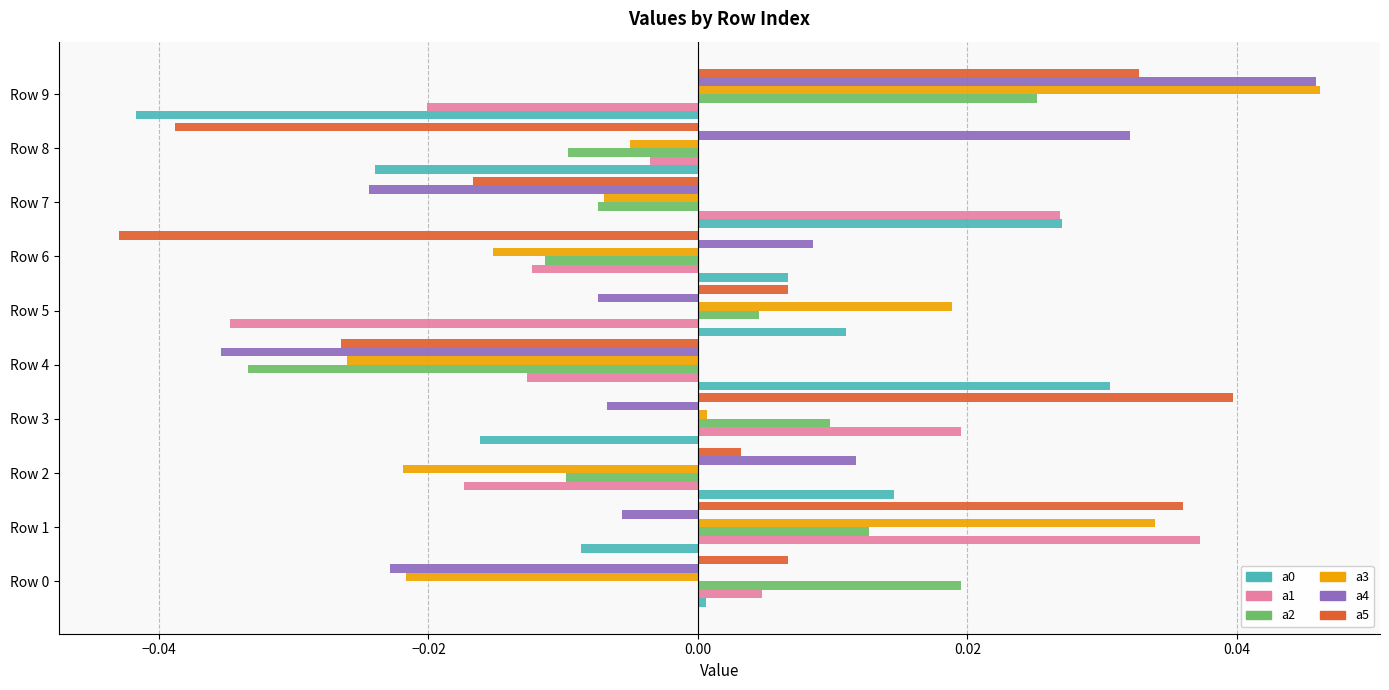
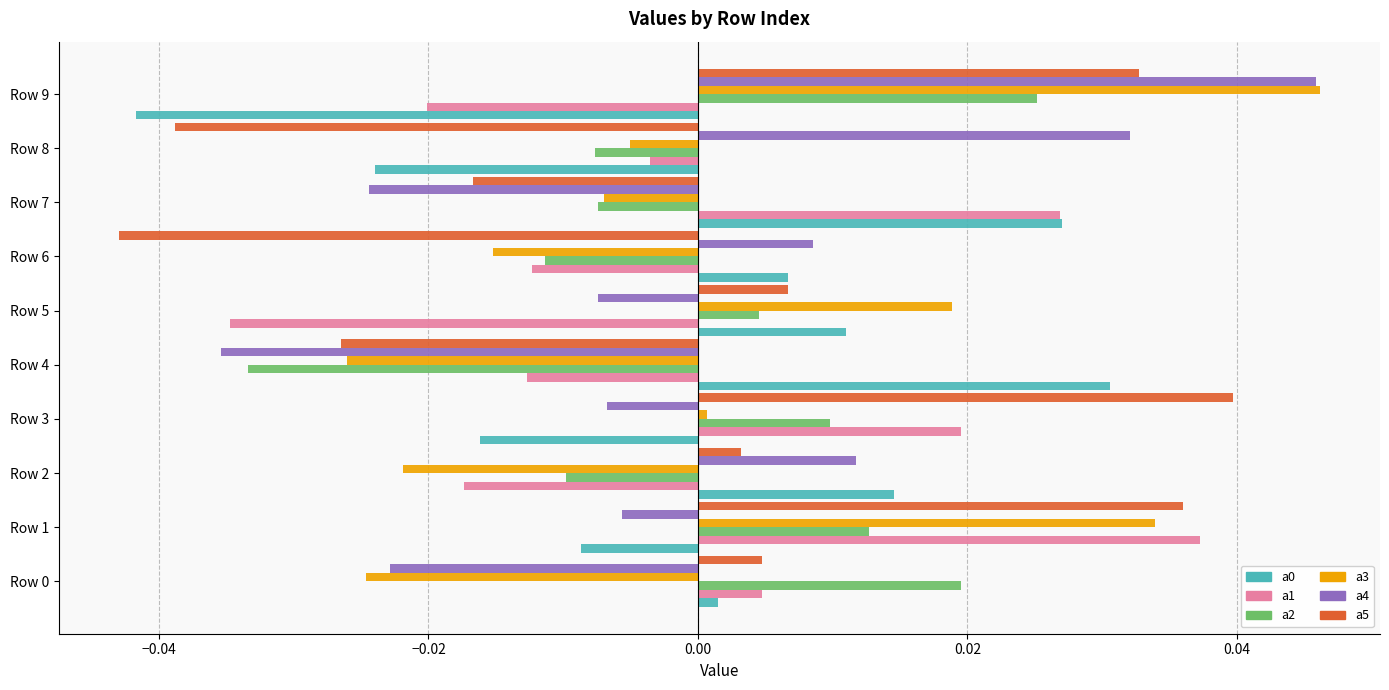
  {
    "a0": {
      "Row 9": -0.0417,
      "Row 8": -0.0240,
      "Row 7": 0.0271,
      "Row 6": 0.0067,
      "Row 5": 0.0110,
      "Row 4": 0.0306,
      "Row 3": -0.0161,
      "Row 2": 0.0145,
      "Row 1": -0.0087,
-     "Row 0": 0.0006
+     "Row 0": 0.0015
    },
    "a1": {
      "Row 9": -0.0201,
      "Row 8": -0.0035,
      "Row 7": 0.0268,
      "Row 6": -0.0123,
      "Row 5": -0.0347,
      "Row 4": -0.0127,
      "Row 3": 0.0195,
      "Row 2": -0.0174,
      "Row 1": 0.0373,
      "Row 0": 0.0048
    },
    "a2": {
      "Row 9": 0.0251,
-     "Row 8": -0.0097,
+     "Row 8": -0.0077,
      "Row 7": -0.0074,
      "Row 6": -0.0113,
      "Row 5": 0.0045,
      "Row 4": -0.0334,
      "Row 3": 0.0098,
      "Row 2": -0.0098,
      "Row 1": 0.0127,
      "Row 0": 0.0195
    },
    "a3": {
      "Row 9": 0.0462,
      "Row 8": -0.0051,
      "Row 7": -0.0070,
      "Row 6": -0.0152,
      "Row 5": 0.0189,
      "Row 4": -0.0260,
      "Row 3": 0.0007,
      "Row 2": -0.0219,
      "Row 1": 0.0340,
-     "Row 0": -0.0217
+     "Row 0": -0.0246
    },
    "a4": {
      "Row 9": 0.0459,
      "Row 8": 0.0321,
      "Row 7": -0.0244,
      "Row 6": 0.0086,
      "Row 5": -0.0074,
      "Row 4": -0.0354,
      "Row 3": -0.0068,
      "Row 2": 0.0118,
      "Row 1": -0.0056,
      "Row 0": -0.0228
    },
    "a5": {
      "Row 9": 0.0328,
      "Row 8": -0.0388,
      "Row 7": -0.0167,
      "Row 6": -0.0430,
      "Row 5": 0.0067,
      "Row 4": -0.0265,
      "Row 3": 0.0397,
      "Row 2": 0.0032,
      "Row 1": 0.0360,
-     "Row 0": 0.0067
+     "Row 0": 0.0047
    }
  }
